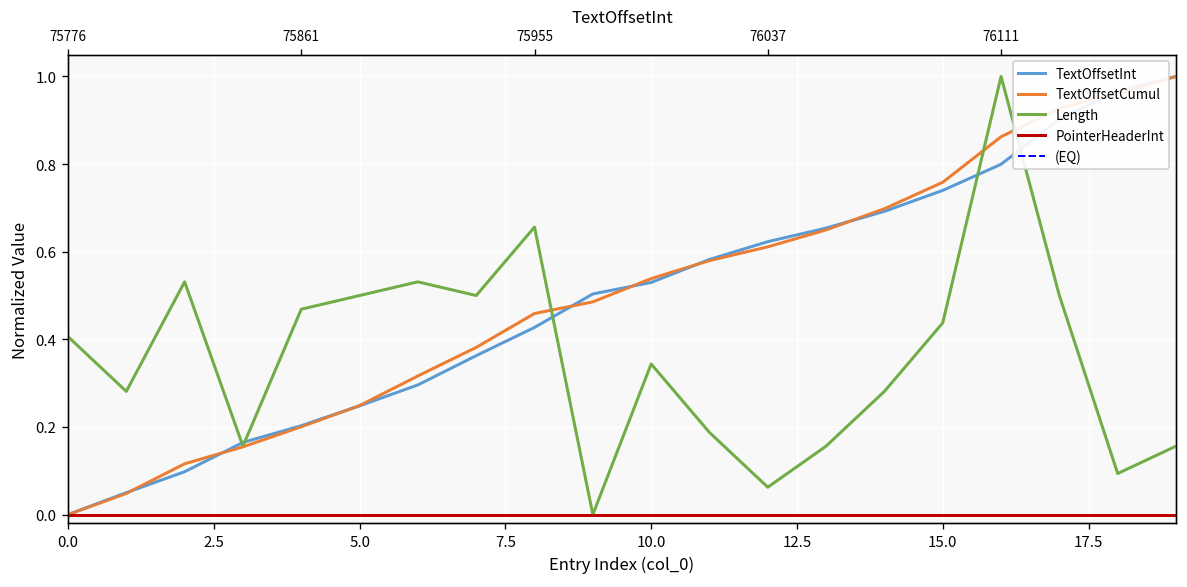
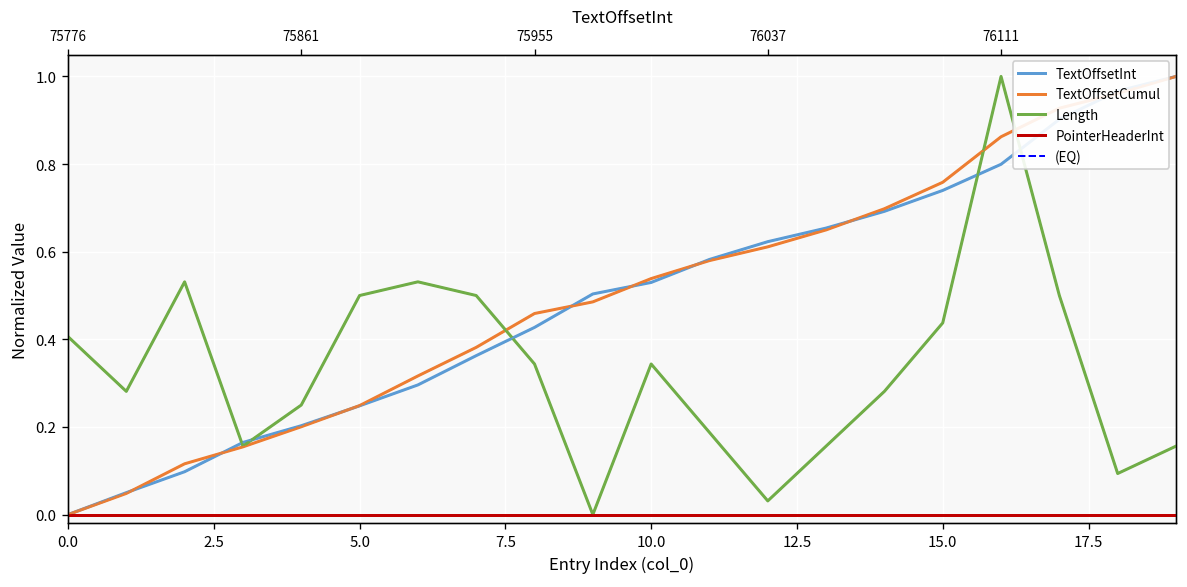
  {
    "TextOffsetInt": {
      "75955": 0.43,
      "10.0": 0.53,
      "76037": 0.62,
      "15.0": 0.74,
      "76111": 0.80
    },
    "TextOffsetCumul": {
      "75955": 0.46,
      "10.0": 0.54,
      "76037": 0.61,
      "15.0": 0.76,
      "76111": 0.86
    },
    "Length": {
      "0.0": 0.41,
-     "75861": 0.47,
+     "75861": 0.25,
      "5.0": 0.50,
-     "75955": 0.66,
+     "75955": 0.34,
      "10.0": 0.34,
-     "76037": 0.06,
+     "76037": 0.03,
      "15.0": 0.44,
      "76111": 1.00
    },
    "PointerHeaderInt": {
      "75861": 0.00,
      "5.0": 0.00,
      "75955": 0.00,
      "10.0": 0.00,
      "76037": 0.00,
      "15.0": 0.00,
      "76111": 0.00
    }
  }
